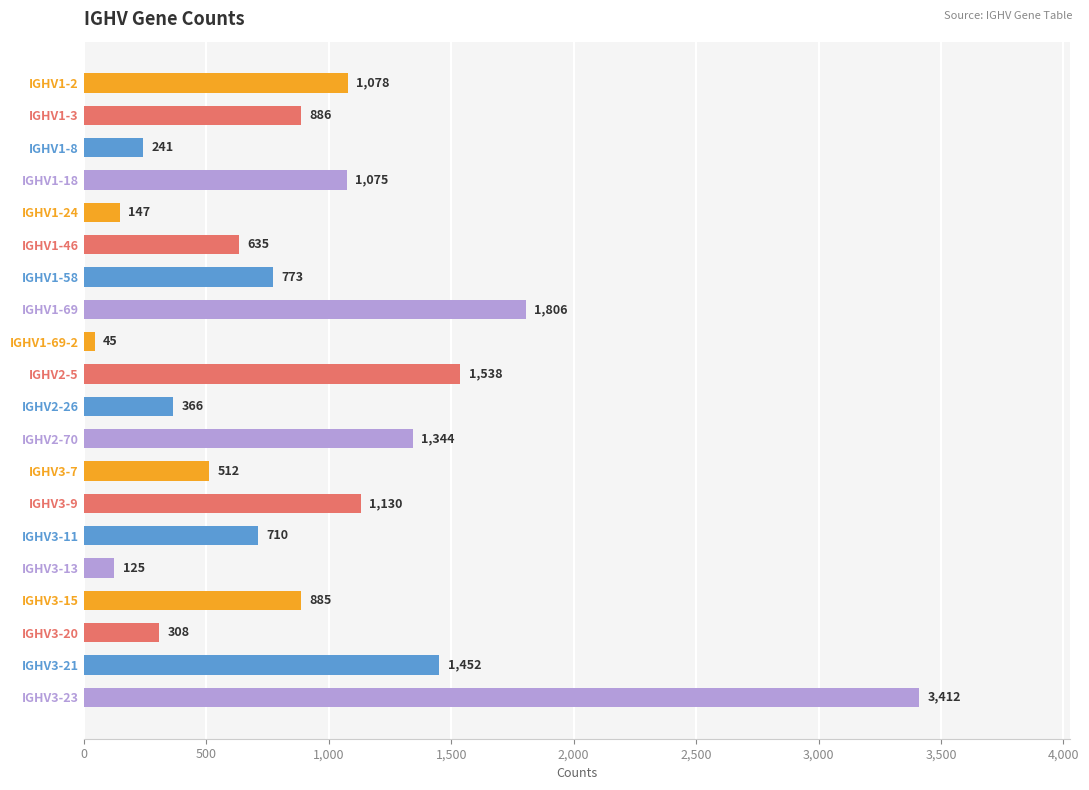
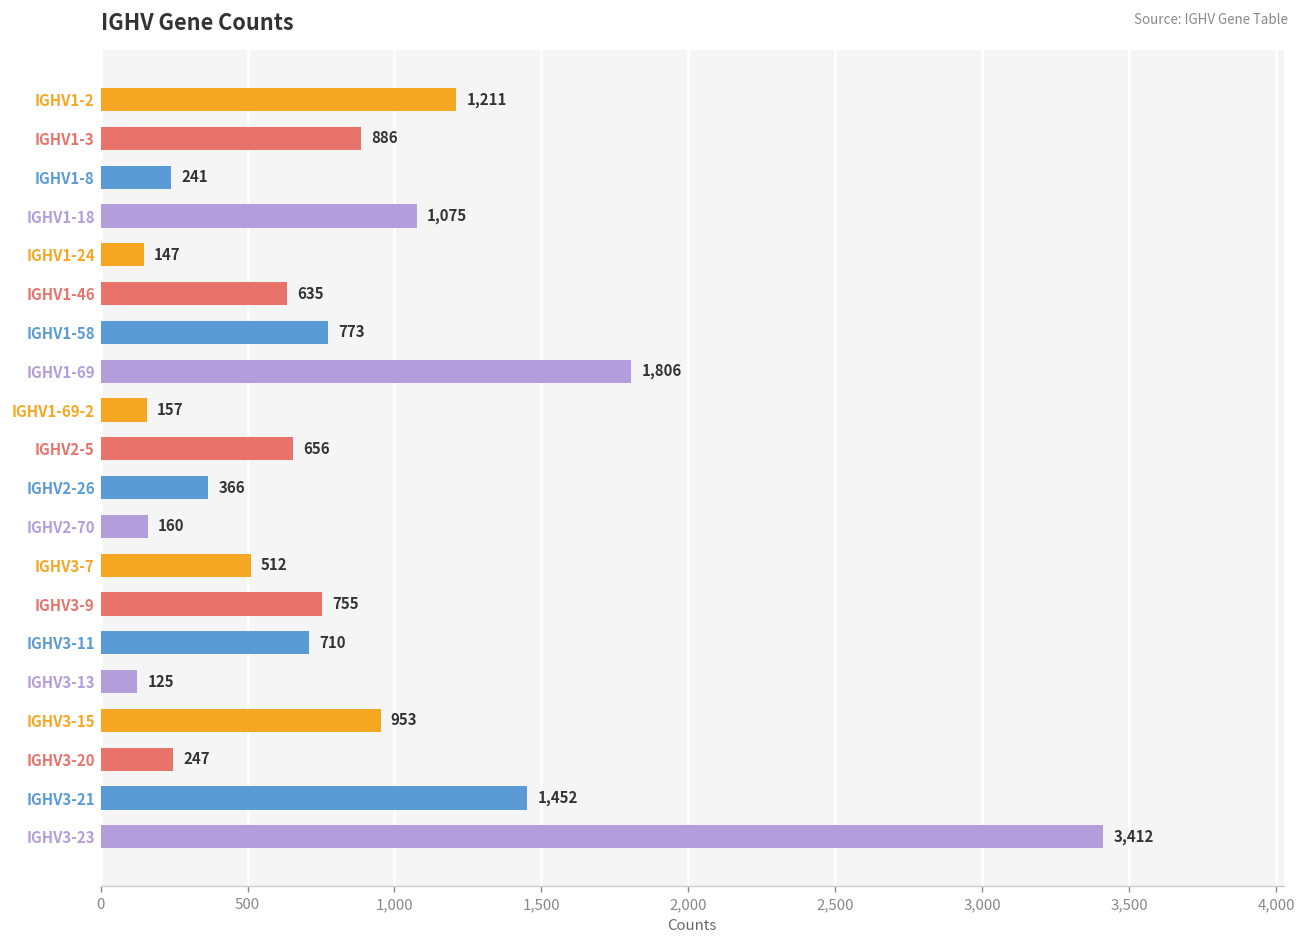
  {
-   "IGHV1-2": "1,078",
+   "IGHV1-2": "1,211",
    "IGHV1-3": "886",
    "IGHV1-8": "241",
    "IGHV1-18": "1,075",
    "IGHV1-24": "147",
    "IGHV1-46": "635",
    "IGHV1-58": "773",
    "IGHV1-69": "1,806",
-   "IGHV1-69-2": "45",
-   "IGHV2-5": "1,538",
+   "IGHV1-69-2": "157",
+   "IGHV2-5": "656",
    "IGHV2-26": "366",
-   "IGHV2-70": "1,344",
+   "IGHV2-70": "160",
    "IGHV3-7": "512",
-   "IGHV3-9": "1,130",
+   "IGHV3-9": "755",
    "IGHV3-11": "710",
    "IGHV3-13": "125",
-   "IGHV3-15": "885",
-   "IGHV3-20": "308",
+   "IGHV3-15": "953",
+   "IGHV3-20": "247",
    "IGHV3-21": "1,452",
    "IGHV3-23": "3,412"
  }
